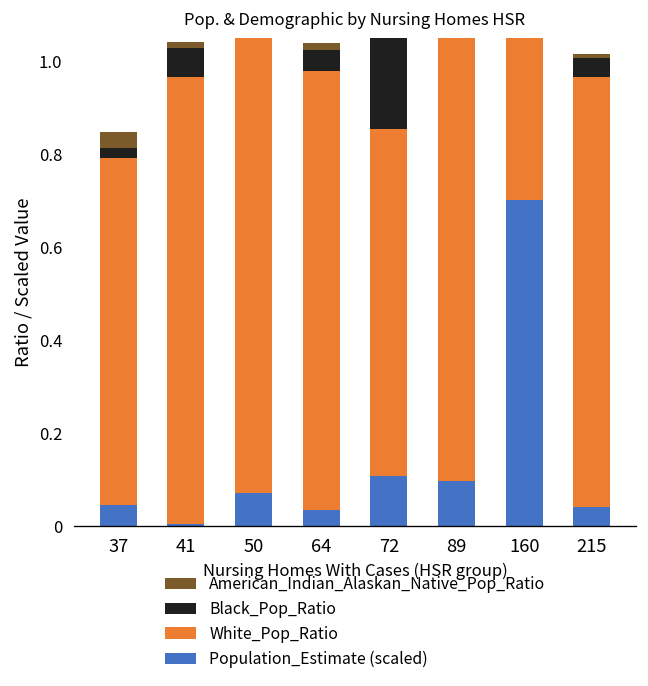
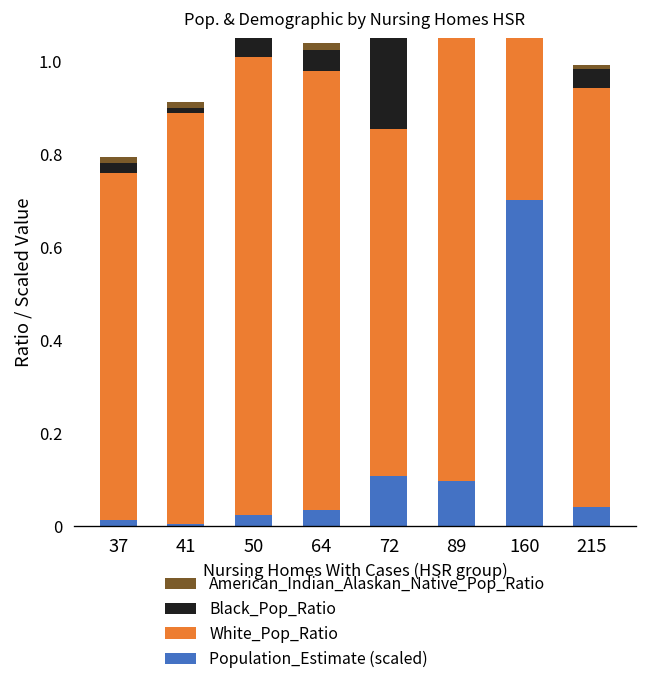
  {
    "Population_Estimate (scaled)": {
-     "37": 0.05,
-     "50": 0.07,
+     "37": 0.01,
+     "50": 0.02,
      "64": 0.03,
      "72": 0.11,
      "89": 0.10,
      "160": 0.70,
      "215": 0.04
    },
    "White_Pop_Ratio": {
      "37": 0.75,
-     "41": 0.96,
+     "41": 0.88,
      "64": 0.94,
      "72": 0.75,
      "89": 0.95,
-     "215": 0.92
+     "215": 0.90
    },
    "Black_Pop_Ratio": {
      "37": 0.02,
-     "41": 0.06,
+     "41": 0.01,
      "64": 0.05,
      "215": 0.04
    },
    "American_Indian_Alaskan_Native_Pop_Ratio": {
-     "37": 0.03,
+     "37": 0.01,
      "41": 0.01,
      "64": 0.01,
      "215": 0.01
    }
  }
